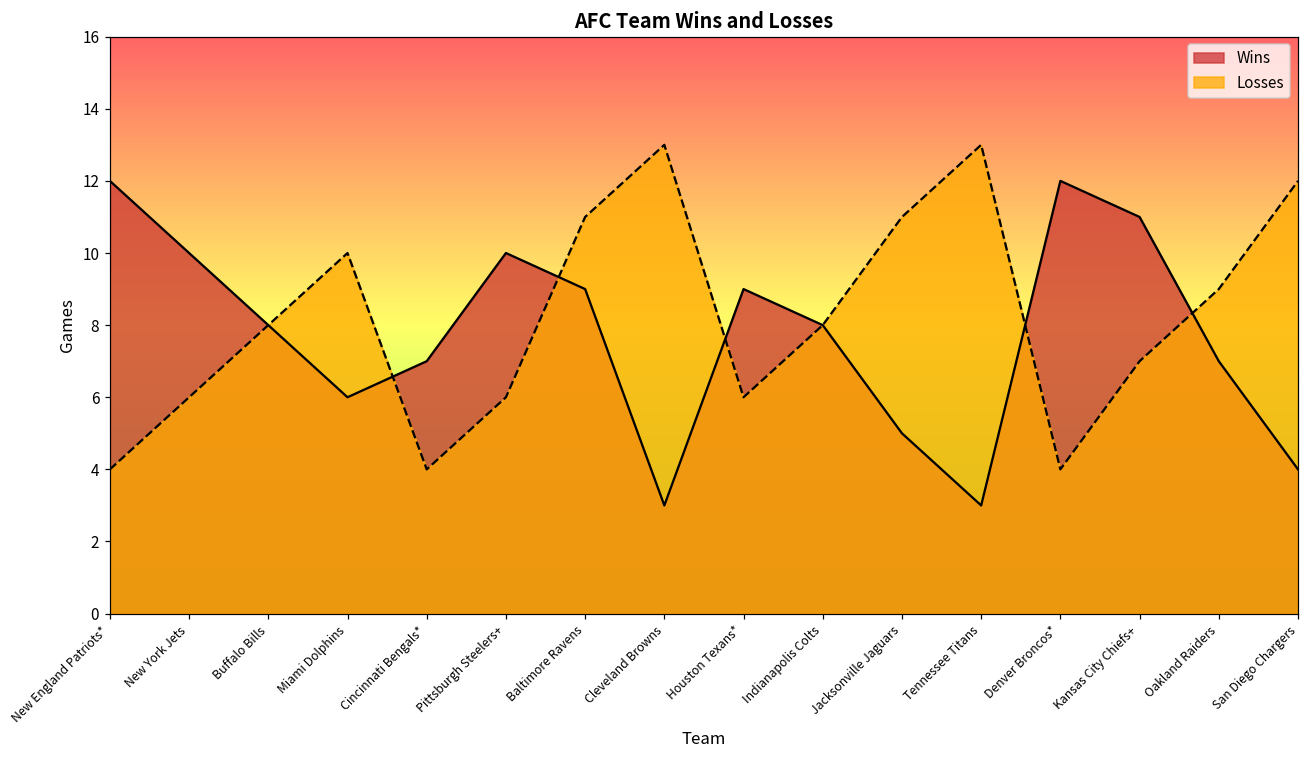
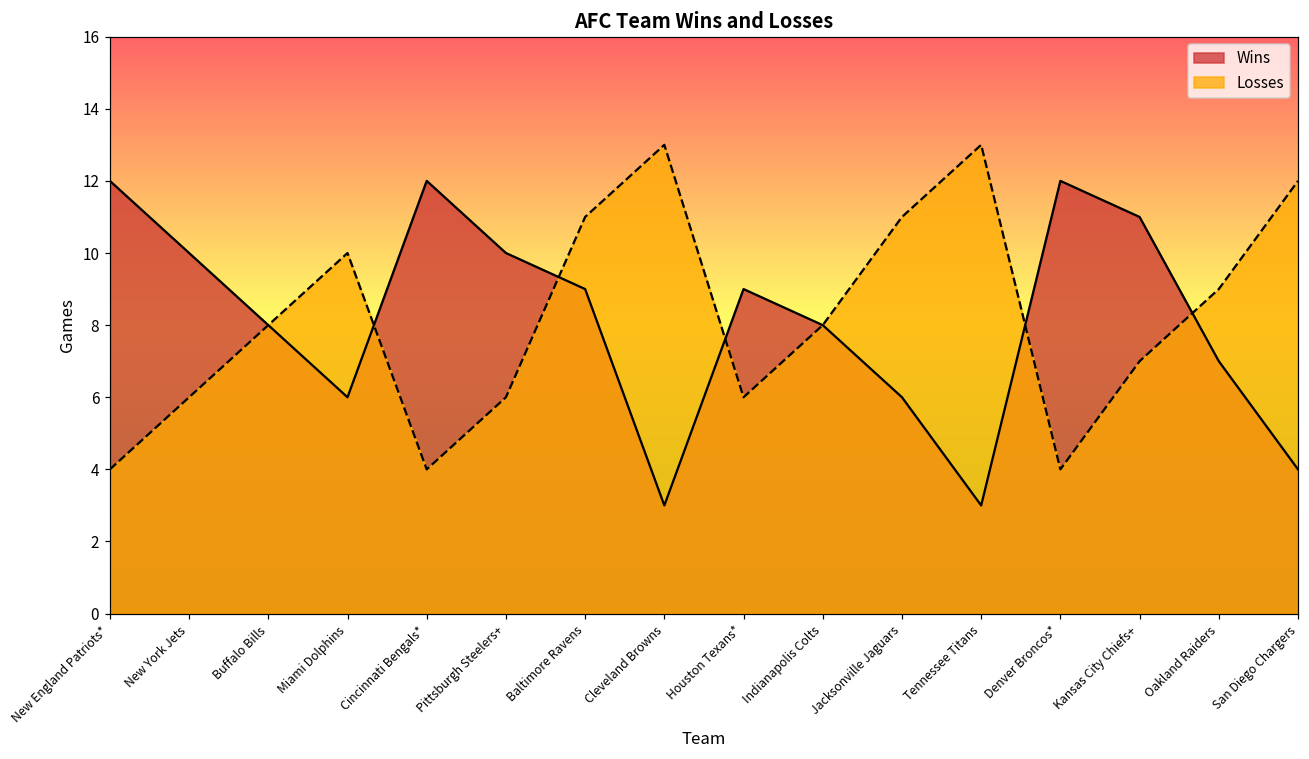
  {
    "Wins": {
      "New England Patriots*": 12,
      "New York Jets": 10,
      "Miami Dolphins": 6,
-     "Cincinnati Bengals*": 7,
+     "Cincinnati Bengals*": 12,
      "Pittsburgh Steelers+": 10,
      "Baltimore Ravens": 9,
      "Cleveland Browns": 3,
      "Houston Texans*": 9,
-     "Jacksonville Jaguars": 5,
+     "Jacksonville Jaguars": 6,
      "Tennessee Titans": 3,
      "Denver Broncos*": 12,
      "Kansas City Chiefs+": 11,
      "Oakland Raiders": 7,
      "San Diego Chargers": 4
    },
    "Losses": {
      "New England Patriots*": 4,
      "New York Jets": 6,
      "Miami Dolphins": 10,
      "Cincinnati Bengals*": 4,
      "Pittsburgh Steelers+": 6,
      "Baltimore Ravens": 11,
      "Cleveland Browns": 13,
      "Houston Texans*": 6,
      "Jacksonville Jaguars": 11,
      "Tennessee Titans": 13,
      "Denver Broncos*": 4,
      "Kansas City Chiefs+": 7,
      "Oakland Raiders": 9,
      "San Diego Chargers": 12
    }
  }
